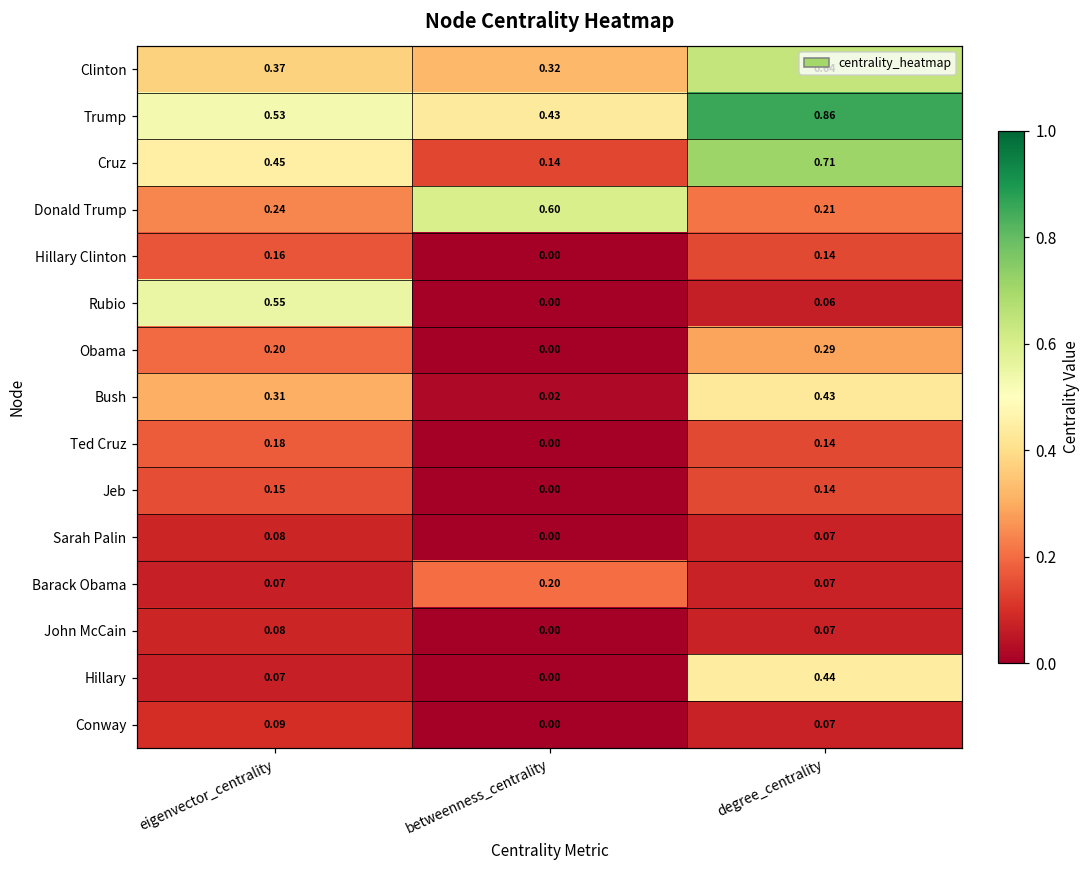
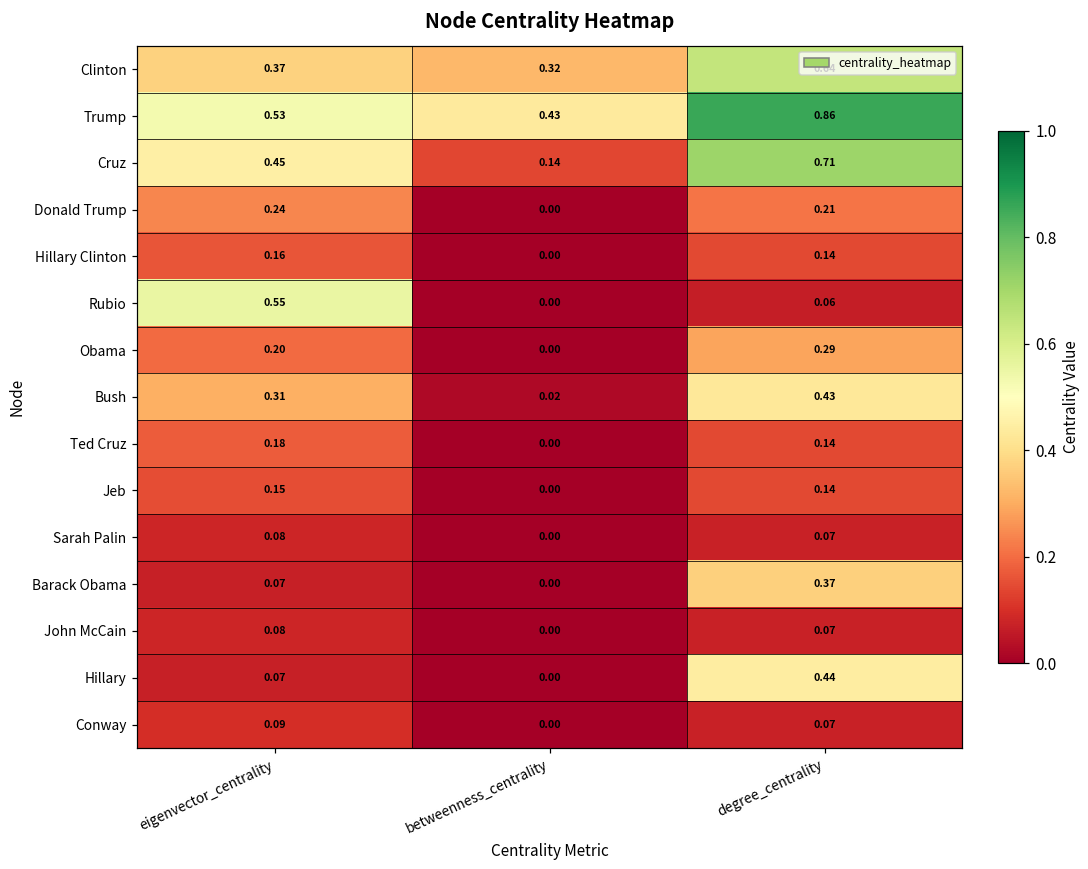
  {
    "Clinton": {
      "eigenvector_centrality": 0.37,
      "betweenness_centrality": 0.32
    },
    "Trump": {
      "eigenvector_centrality": 0.53,
      "betweenness_centrality": 0.43,
      "degree_centrality": 0.86
    },
    "Cruz": {
      "eigenvector_centrality": 0.45,
      "betweenness_centrality": 0.14,
      "degree_centrality": 0.71
    },
    "Donald Trump": {
      "eigenvector_centrality": 0.24,
-     "betweenness_centrality": 0.60,
+     "betweenness_centrality": 0.00,
      "degree_centrality": 0.21
    },
    "Hillary Clinton": {
      "eigenvector_centrality": 0.16,
      "betweenness_centrality": 0.00,
      "degree_centrality": 0.14
    },
    "Rubio": {
      "eigenvector_centrality": 0.55,
      "betweenness_centrality": 0.00,
      "degree_centrality": 0.06
    },
    "Obama": {
      "eigenvector_centrality": 0.20,
      "betweenness_centrality": 0.00,
      "degree_centrality": 0.29
    },
    "Bush": {
      "eigenvector_centrality": 0.31,
      "betweenness_centrality": 0.02,
      "degree_centrality": 0.43
    },
    "Ted Cruz": {
      "eigenvector_centrality": 0.18,
      "betweenness_centrality": 0.00,
      "degree_centrality": 0.14
    },
    "Jeb": {
      "eigenvector_centrality": 0.15,
      "betweenness_centrality": 0.00,
      "degree_centrality": 0.14
    },
    "Sarah Palin": {
      "eigenvector_centrality": 0.08,
      "betweenness_centrality": 0.00,
      "degree_centrality": 0.07
    },
    "Barack Obama": {
      "eigenvector_centrality": 0.07,
-     "betweenness_centrality": 0.20,
-     "degree_centrality": 0.07
+     "betweenness_centrality": 0.00,
+     "degree_centrality": 0.37
    },
    "John McCain": {
      "eigenvector_centrality": 0.08,
      "betweenness_centrality": 0.00,
      "degree_centrality": 0.07
    },
    "Hillary": {
      "eigenvector_centrality": 0.07,
      "betweenness_centrality": 0.00,
      "degree_centrality": 0.44
    },
    "Conway": {
      "eigenvector_centrality": 0.09,
      "betweenness_centrality": 0.00,
      "degree_centrality": 0.07
    }
  }
